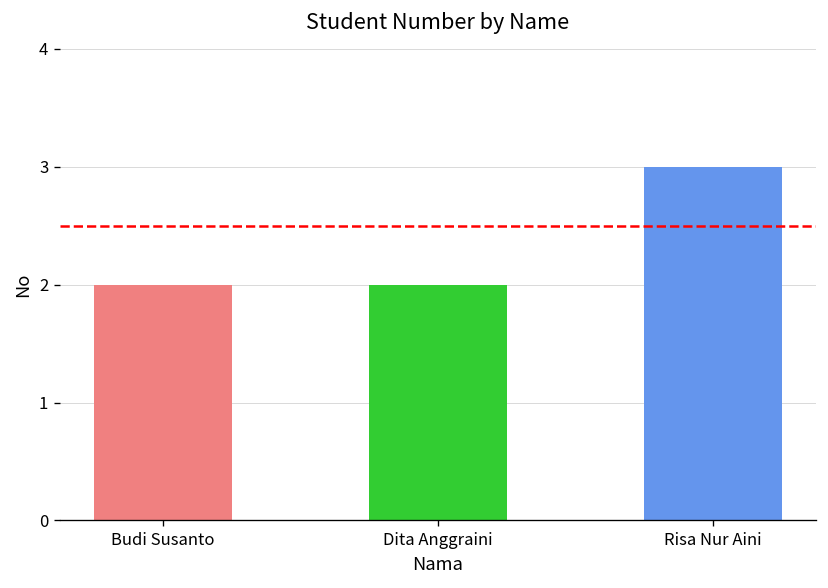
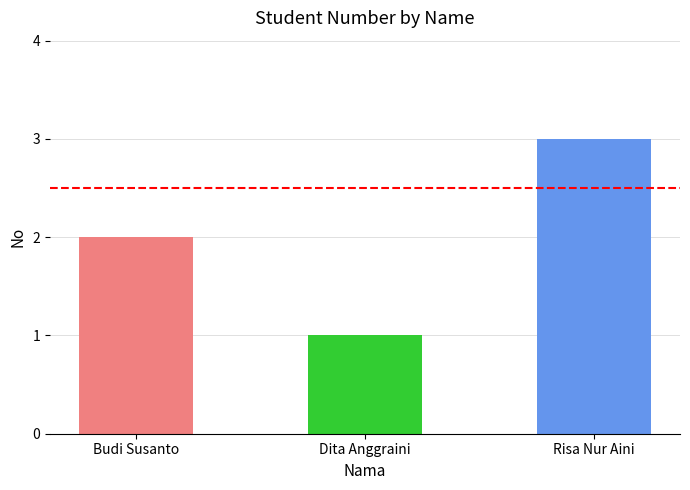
  {
    "Budi Susanto": 2,
-   "Dita Anggraini": 2,
+   "Dita Anggraini": 1,
    "Risa Nur Aini": 3
  }
